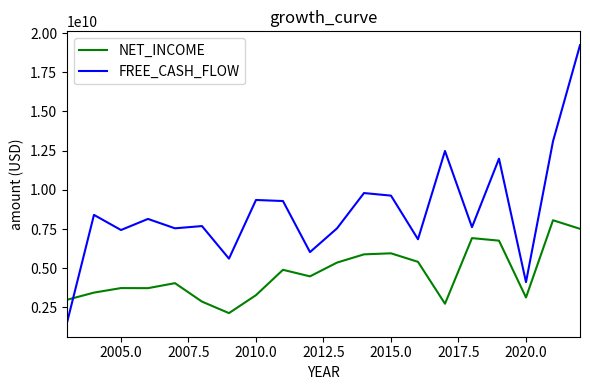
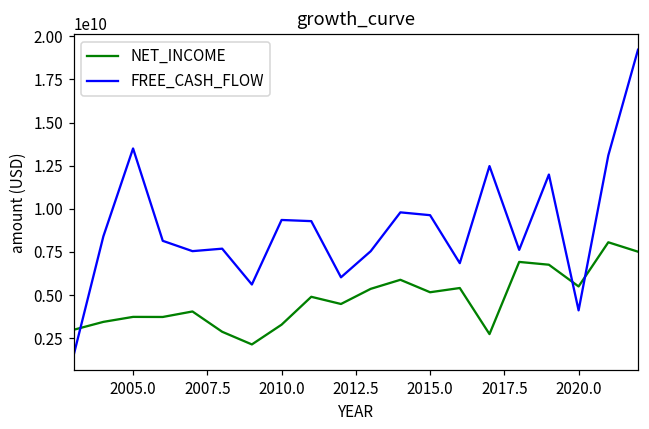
  {
    "NET_INCOME": {
      "2005.0": 3700000000,
      "2010.0": 3300000000,
-     "2015.0": 6000000000,
-     "2020.0": 3100000000
+     "2015.0": 5200000000,
+     "2020.0": 5500000000
    },
    "FREE_CASH_FLOW": {
-     "2005.0": 7400000000,
+     "2005.0": 13500000000,
      "2010.0": 9400000000,
      "2015.0": 9600000000,
      "2020.0": 4100000000
    }
  }
